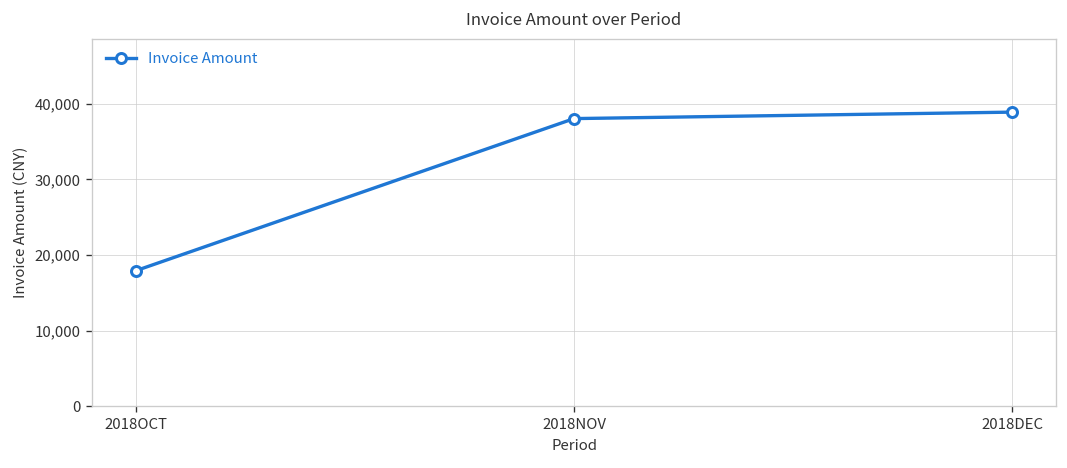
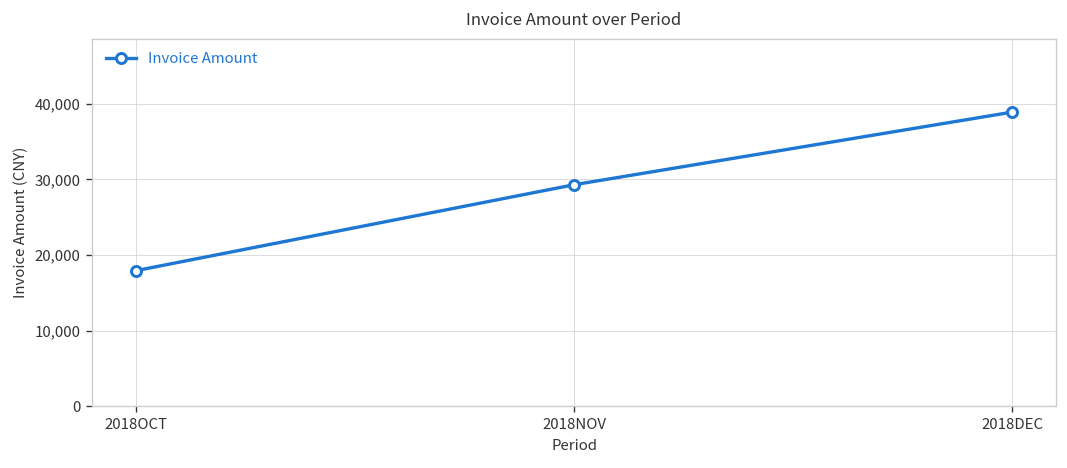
  {
    "2018OCT": "18,000",
-   "2018NOV": "38,000",
+   "2018NOV": "29,000",
    "2018DEC": "39,000"
  }
